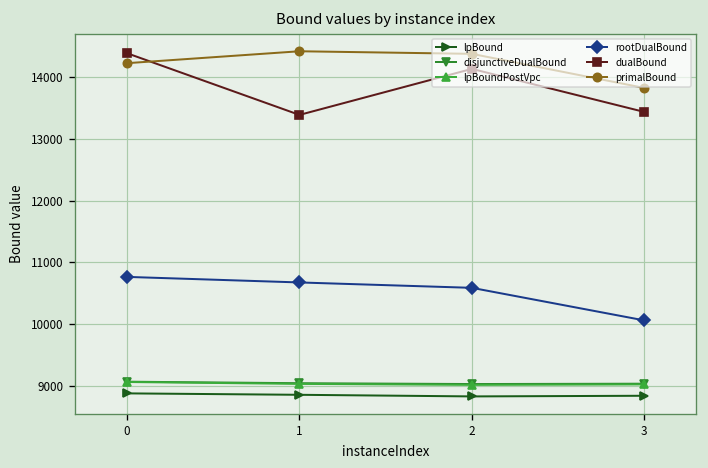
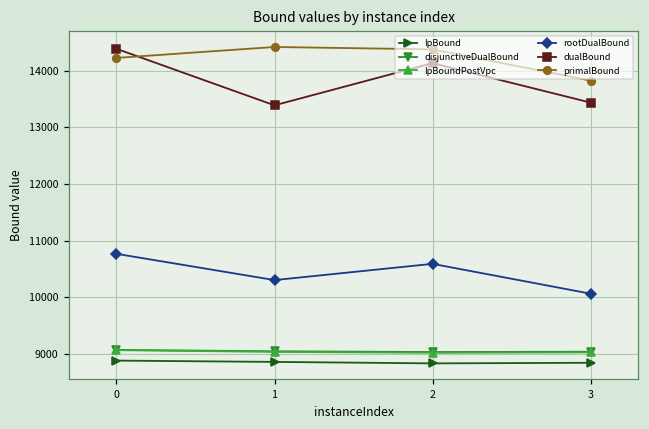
  {
    "rootDualBound": {
      "0": 10800,
-     "1": 10700,
+     "1": 10300,
      "2": 10600,
      "3": 10100
    },
    "dualBound": {
      "0": 14400,
      "1": 13400,
      "3": 13400
    },
    "primalBound": {
      "0": 14200,
      "1": 14400
    }
  }
